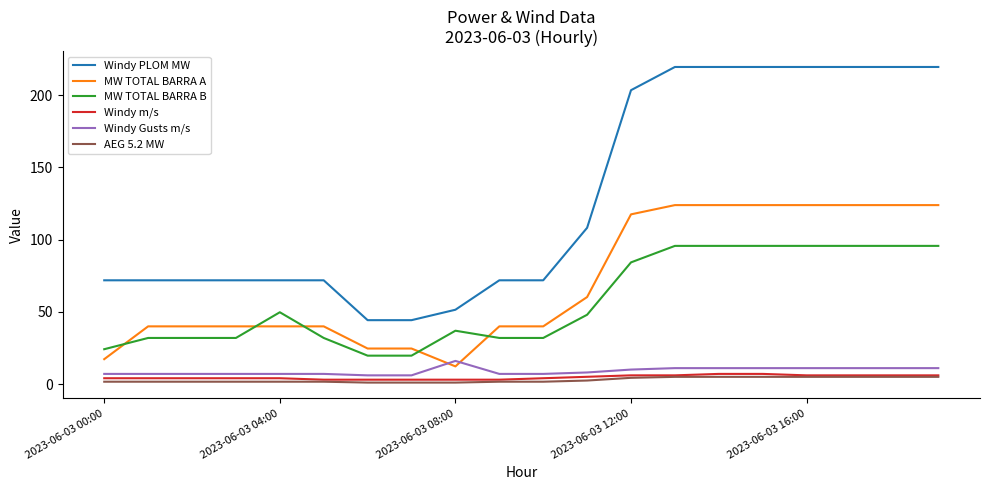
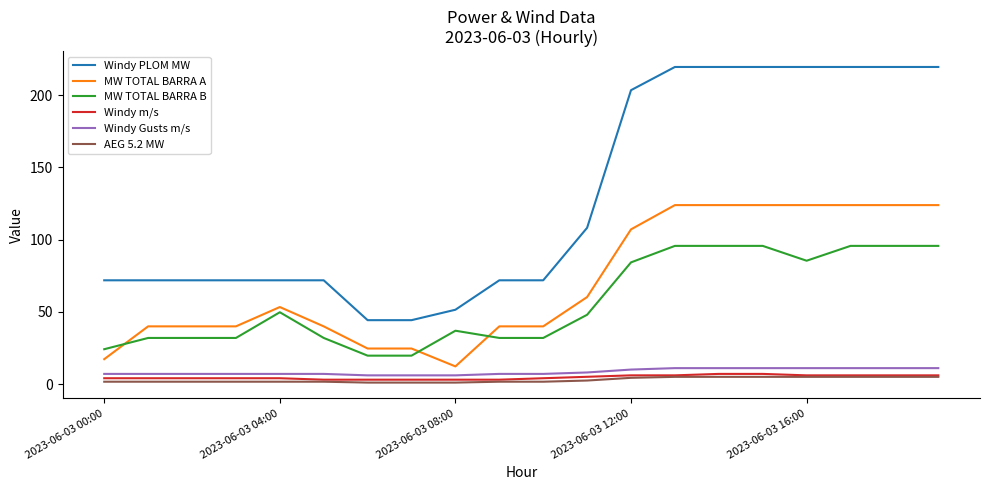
  {
    "Windy PLOM MW": {
      "2023-06-03 00:00": 72,
      "2023-06-03 04:00": 72,
      "2023-06-03 08:00": 51,
      "2023-06-03 12:00": 203,
      "2023-06-03 16:00": 220
    },
    "MW TOTAL BARRA A": {
      "2023-06-03 00:00": 17,
-     "2023-06-03 04:00": 40,
+     "2023-06-03 04:00": 53,
      "2023-06-03 08:00": 12,
-     "2023-06-03 12:00": 118,
+     "2023-06-03 12:00": 107,
      "2023-06-03 16:00": 124
    },
    "MW TOTAL BARRA B": {
      "2023-06-03 00:00": 24,
      "2023-06-03 04:00": 50,
      "2023-06-03 08:00": 37,
      "2023-06-03 12:00": 84,
-     "2023-06-03 16:00": 96
+     "2023-06-03 16:00": 85
    },
    "Windy m/s": {
      "2023-06-03 00:00": 4,
      "2023-06-03 04:00": 4,
      "2023-06-03 08:00": 3
    },
    "Windy Gusts m/s": {
      "2023-06-03 00:00": 7,
      "2023-06-03 04:00": 7,
-     "2023-06-03 08:00": 16,
+     "2023-06-03 08:00": 6,
      "2023-06-03 12:00": 10,
      "2023-06-03 16:00": 11
    },
    "AEG 5.2 MW": {
      "2023-06-03 00:00": 2,
      "2023-06-03 04:00": 2,
      "2023-06-03 08:00": 1
    }
  }
